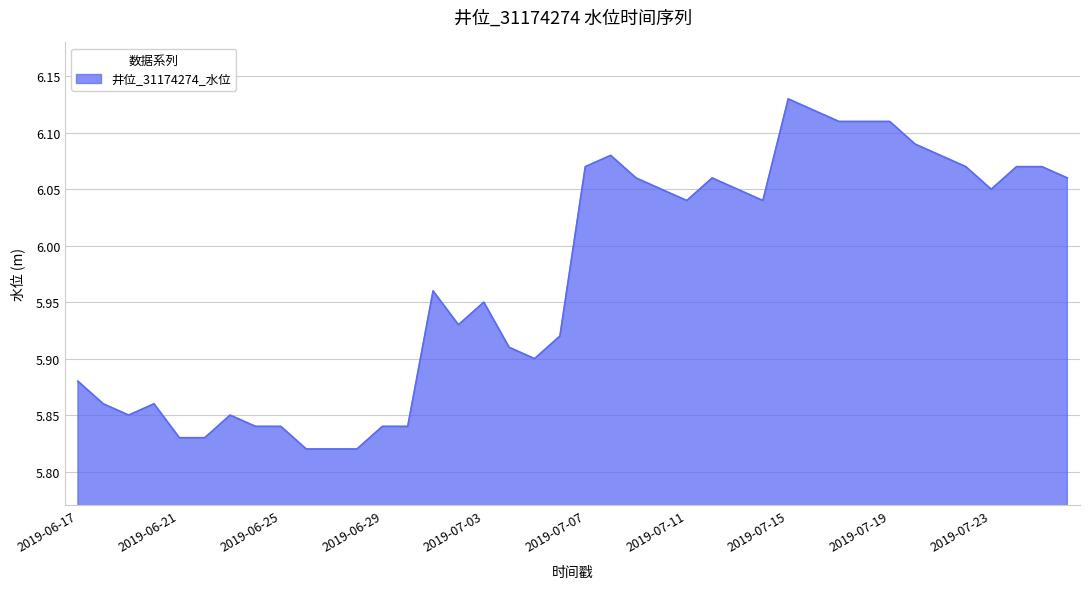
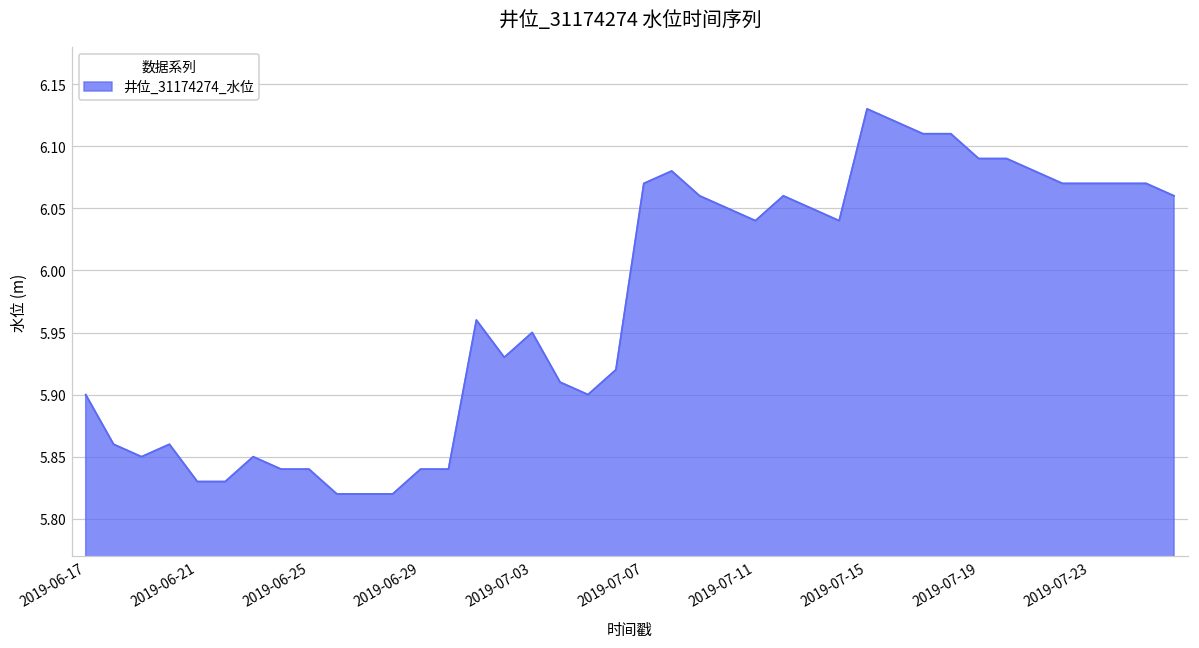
  {
-   "2019-06-17": 5.88,
+   "2019-06-17": 5.90,
    "2019-06-21": 5.83,
    "2019-06-25": 5.84,
    "2019-06-29": 5.84,
    "2019-07-03": 5.95,
    "2019-07-07": 6.07,
    "2019-07-11": 6.04,
    "2019-07-15": 6.13,
-   "2019-07-19": 6.11,
-   "2019-07-23": 6.05
+   "2019-07-19": 6.09,
+   "2019-07-23": 6.07
  }
